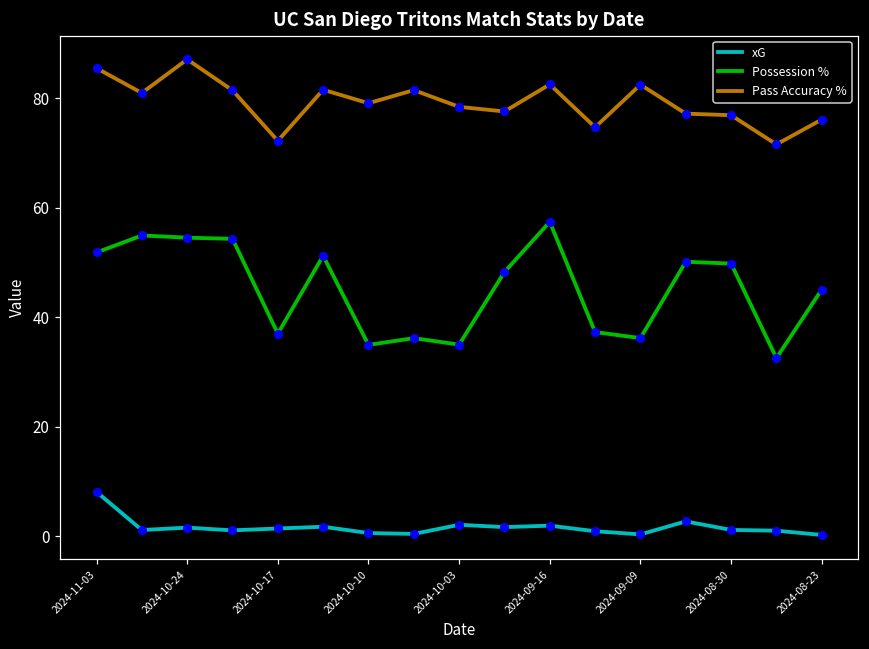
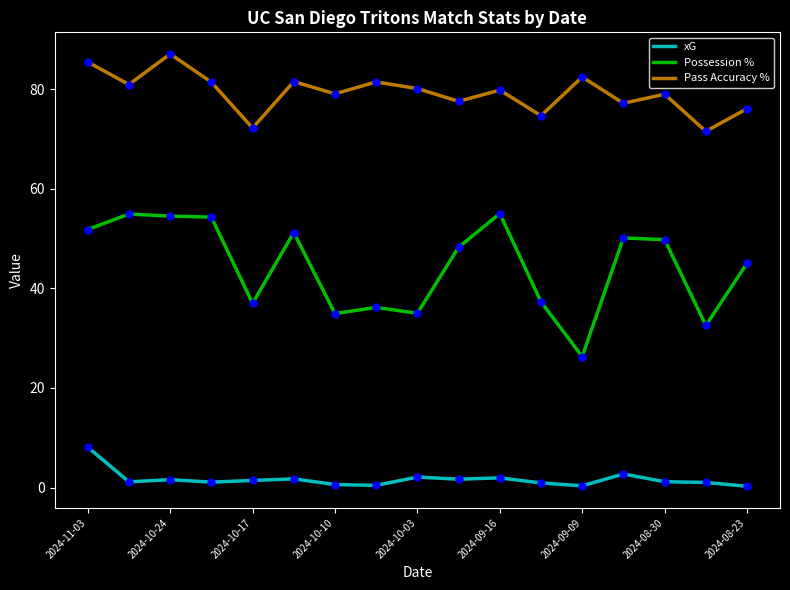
  {
    "xG": {
      "2024-11-03": 8,
      "2024-10-24": 2,
      "2024-10-17": 1,
      "2024-10-10": 1,
      "2024-10-03": 2,
      "2024-09-16": 2,
      "2024-09-09": 0,
      "2024-08-30": 1,
      "2024-08-23": 0
    },
    "Possession %": {
      "2024-11-03": 52,
      "2024-10-24": 55,
      "2024-10-17": 37,
      "2024-10-10": 35,
      "2024-10-03": 35,
-     "2024-09-16": 57,
-     "2024-09-09": 36,
+     "2024-09-16": 55,
+     "2024-09-09": 26,
      "2024-08-30": 50,
      "2024-08-23": 45
    },
    "Pass Accuracy %": {
      "2024-11-03": 85,
      "2024-10-24": 87,
      "2024-10-17": 72,
      "2024-10-10": 79,
-     "2024-10-03": 78,
-     "2024-09-16": 83,
+     "2024-10-03": 80,
+     "2024-09-16": 80,
      "2024-09-09": 82,
-     "2024-08-30": 77,
+     "2024-08-30": 79,
      "2024-08-23": 76
    }
  }
